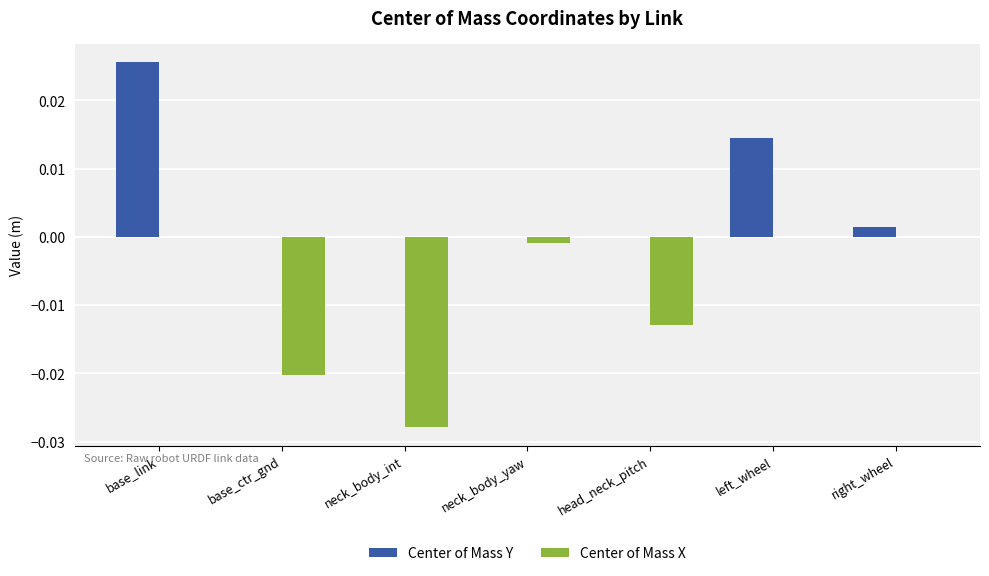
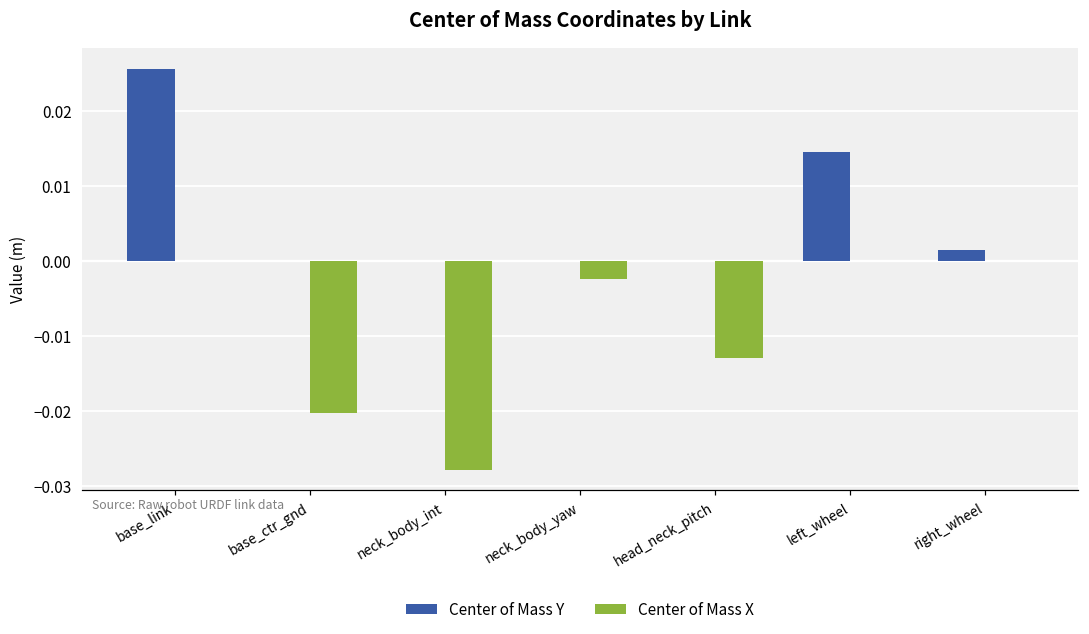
  {
    "Center of Mass Y": {
      "base_link": 0.026,
      "left_wheel": 0.015,
      "right_wheel": 0.001
    },
    "Center of Mass X": {
      "base_ctr_gnd": -0.020,
      "neck_body_int": -0.028,
-     "neck_body_yaw": -0.001,
+     "neck_body_yaw": -0.002,
      "head_neck_pitch": -0.013
    }
  }
